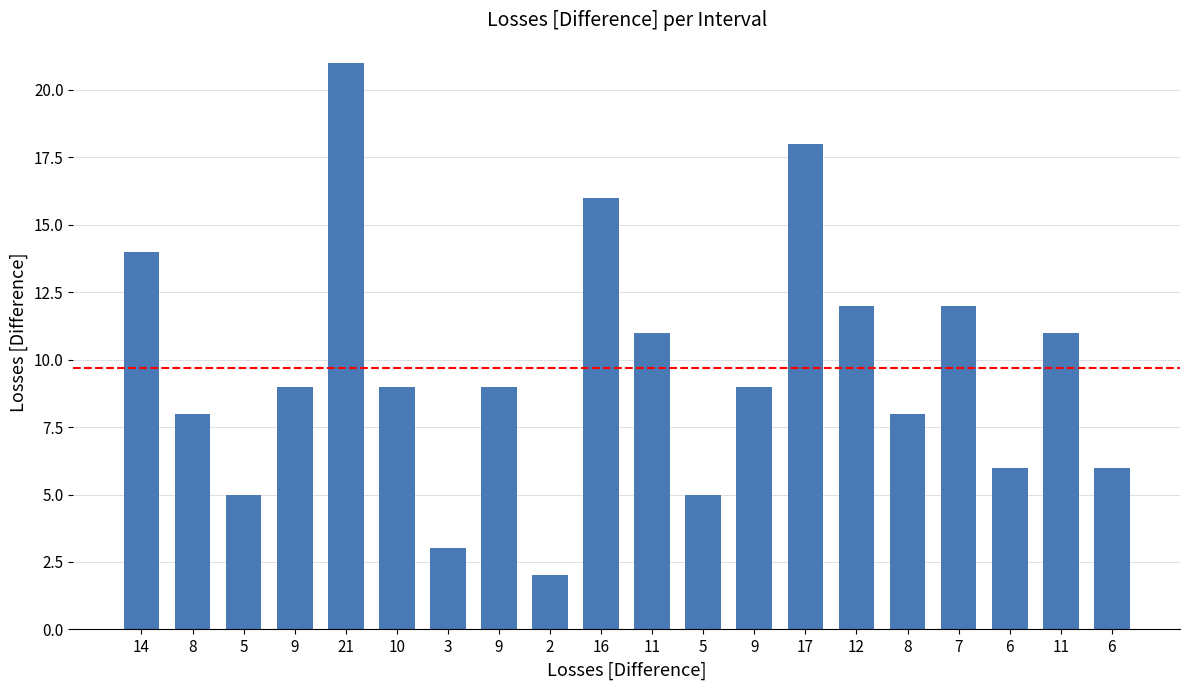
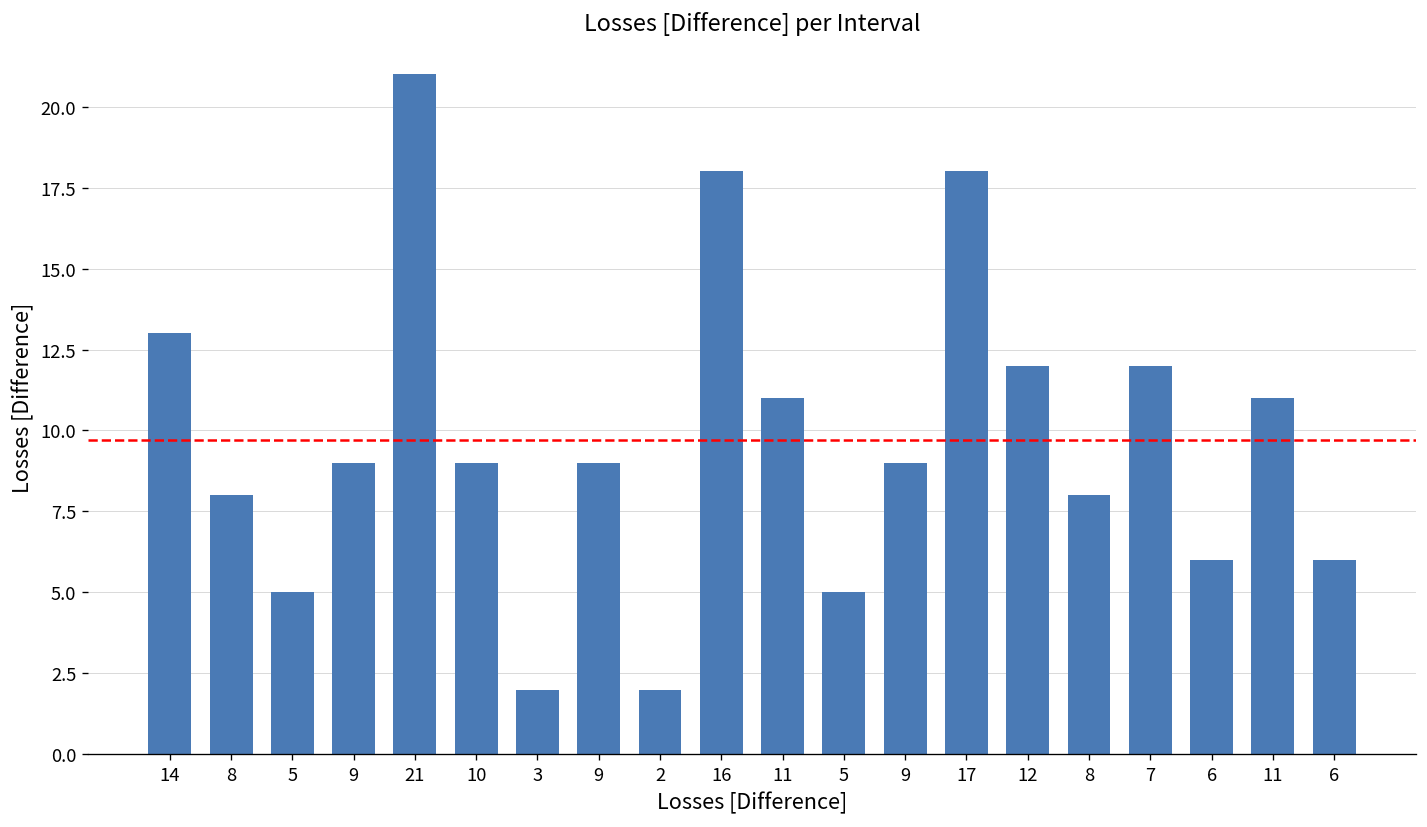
  {
-   "14": 14,
+   "14": 13,
    "21": 21,
    "10": 9,
-   "3": 3,
+   "3": 2,
    "2": 2,
-   "16": 16,
+   "16": 18,
    "17": 18,
    "12": 12,
    "7": 12
  }
